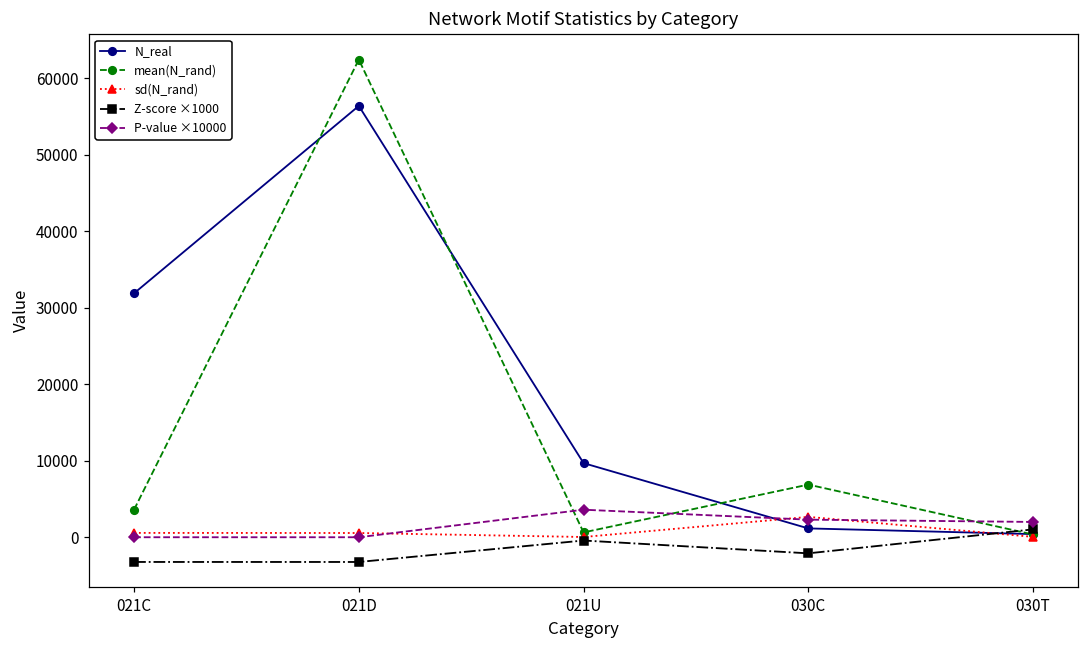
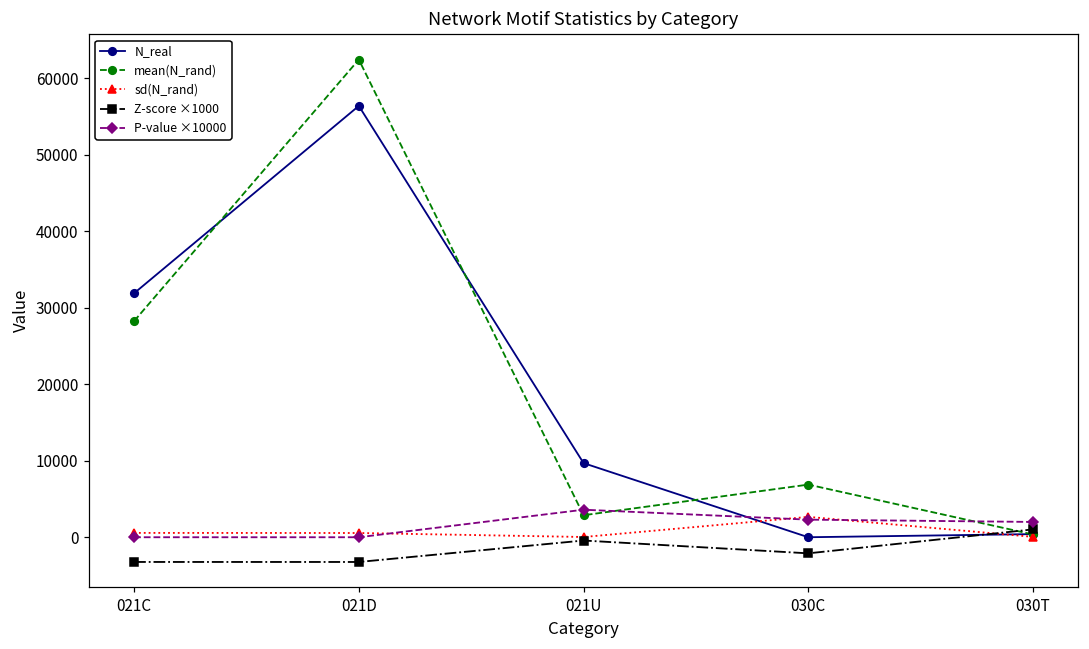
  {
    "N_real": {
      "021C": 32000,
      "021D": 56000,
      "021U": 10000,
-     "030C": 1000
+     "030C": 0
    },
    "mean(N_rand)": {
-     "021C": 4000,
+     "021C": 28000,
      "021D": 62000,
-     "021U": 1000,
+     "021U": 3000,
      "030C": 7000
    },
    "sd(N_rand)": {
      "021C": 1000,
      "021D": 1000,
      "021U": 0
    },
    "Z-score ×1000": {
      "021C": -3000,
      "021D": -3000,
      "021U": 0,
      "030C": -2000,
      "030T": 1000
    },
    "P-value ×10000": {
      "021C": 0,
      "021D": 0,
      "021U": 4000,
      "030T": 2000
    }
  }
